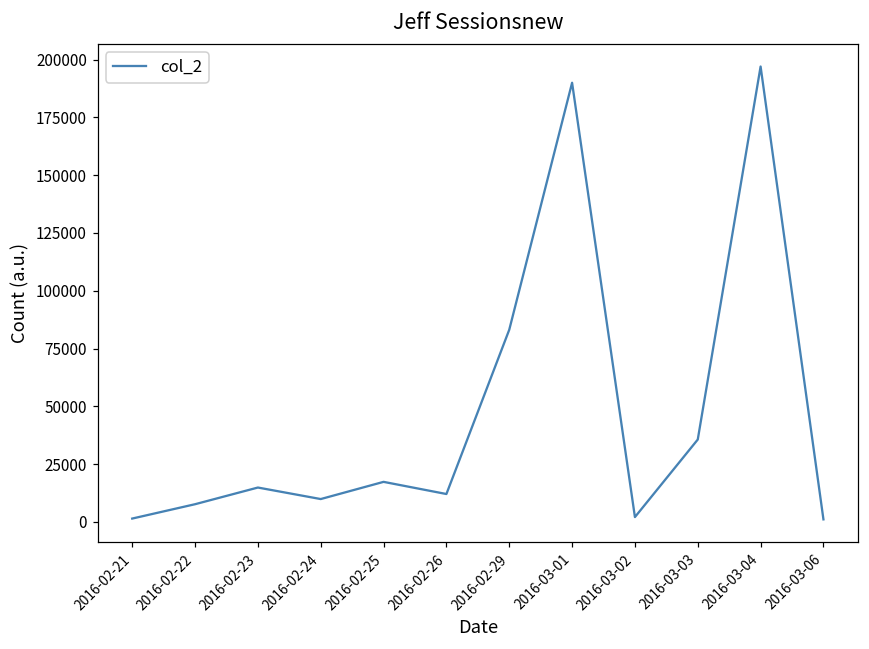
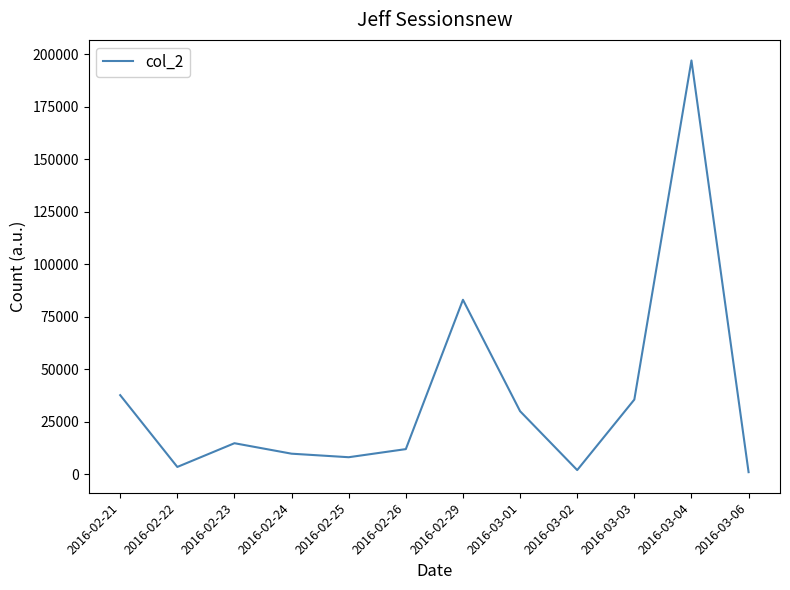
  {
-   "2016-02-21": 1000,
-   "2016-02-22": 8000,
+   "2016-02-21": 38000,
+   "2016-02-22": 4000,
    "2016-02-23": 15000,
    "2016-02-24": 10000,
-   "2016-02-25": 17000,
+   "2016-02-25": 8000,
    "2016-02-26": 12000,
    "2016-02-29": 83000,
-   "2016-03-01": 190000,
+   "2016-03-01": 30000,
    "2016-03-02": 2000,
    "2016-03-03": 36000,
    "2016-03-04": 197000,
    "2016-03-06": 1000
  }
